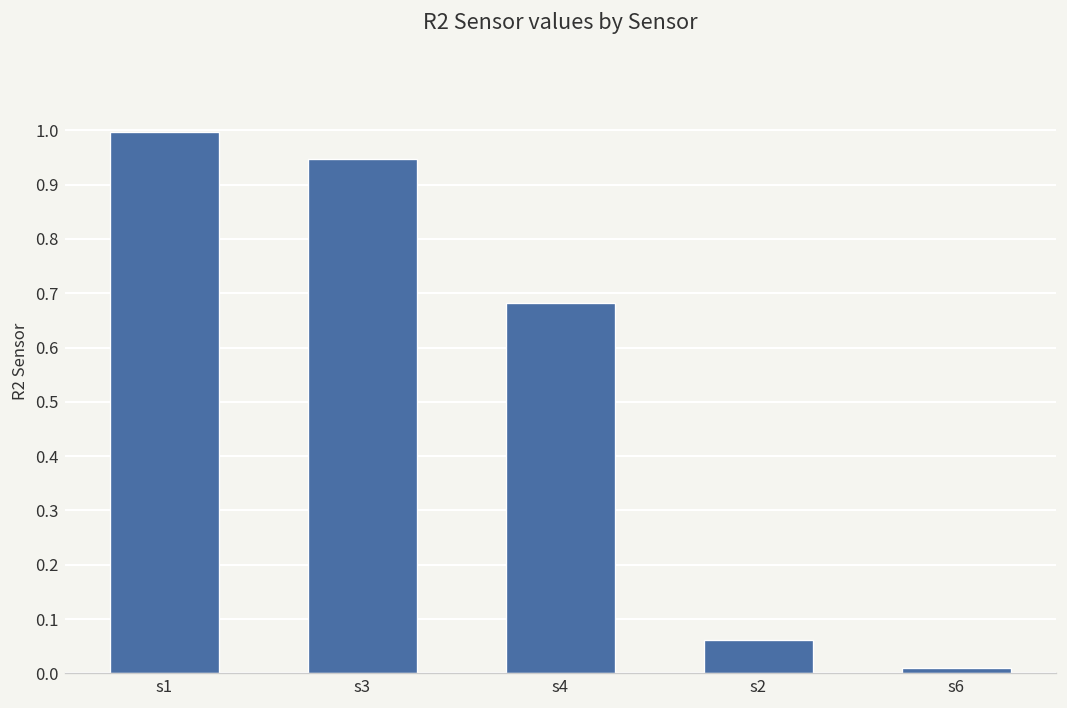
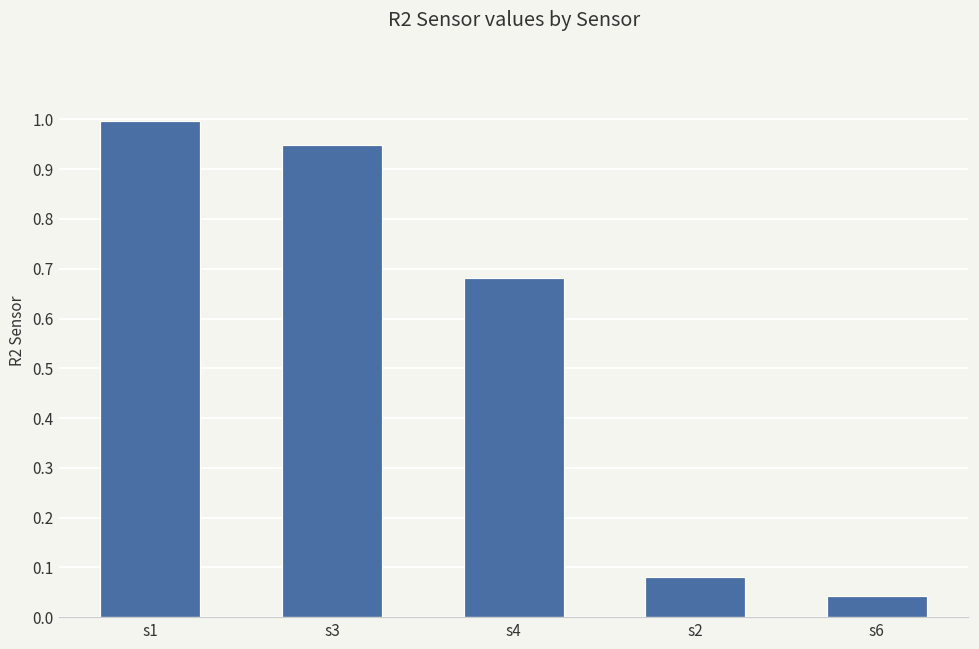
  {
    "s1": 1.00,
    "s3": 0.95,
    "s4": 0.68,
-   "s2": 0.06,
-   "s6": 0.01
+   "s2": 0.08,
+   "s6": 0.04
  }
